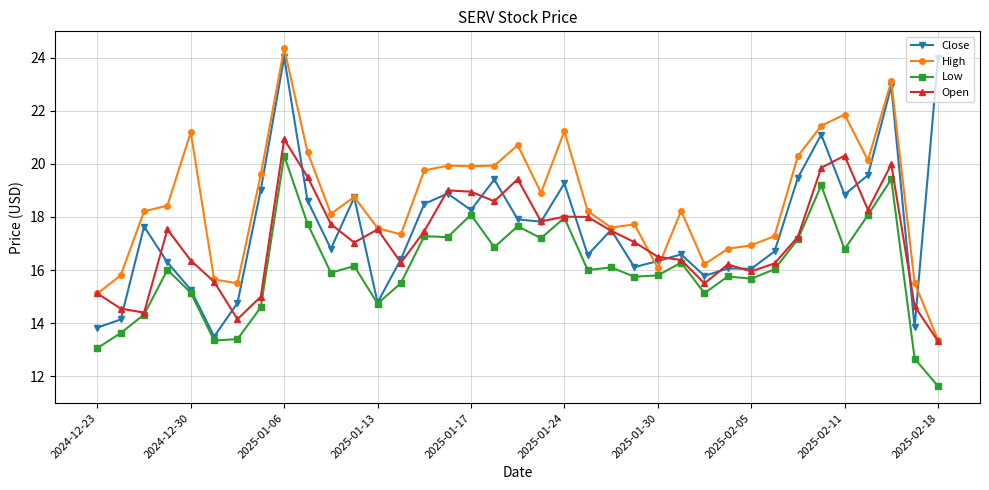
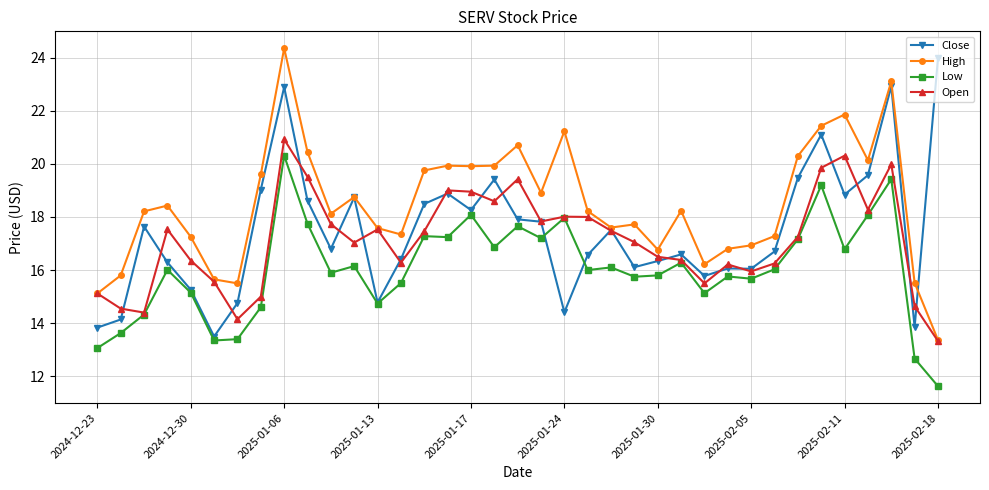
  {
    "Close": {
      "2024-12-23": 13.8,
      "2024-12-30": 15.3,
-     "2025-01-06": 24.0,
+     "2025-01-06": 22.9,
      "2025-01-17": 18.3,
-     "2025-01-24": 19.3,
+     "2025-01-24": 14.4,
      "2025-01-30": 16.3,
      "2025-02-05": 16.0,
      "2025-02-11": 18.8
    },
    "High": {
-     "2024-12-30": 21.2,
+     "2024-12-30": 17.3,
      "2025-01-06": 24.4,
      "2025-01-17": 19.9,
      "2025-01-24": 21.2,
-     "2025-01-30": 16.1,
+     "2025-01-30": 16.8,
      "2025-02-05": 16.9,
      "2025-02-11": 21.9
    },
    "Low": {
      "2024-12-23": 13.1,
      "2024-12-30": 15.1,
      "2025-01-06": 20.3,
      "2025-01-17": 18.1,
      "2025-01-30": 15.8,
      "2025-02-05": 15.7,
      "2025-02-11": 16.8,
      "2025-02-18": 11.6
    },
    "Open": {
      "2024-12-30": 16.4,
      "2025-01-06": 20.9,
      "2025-01-17": 19.0,
      "2025-01-30": 16.5,
      "2025-02-05": 15.9,
      "2025-02-11": 20.3
    }
  }
